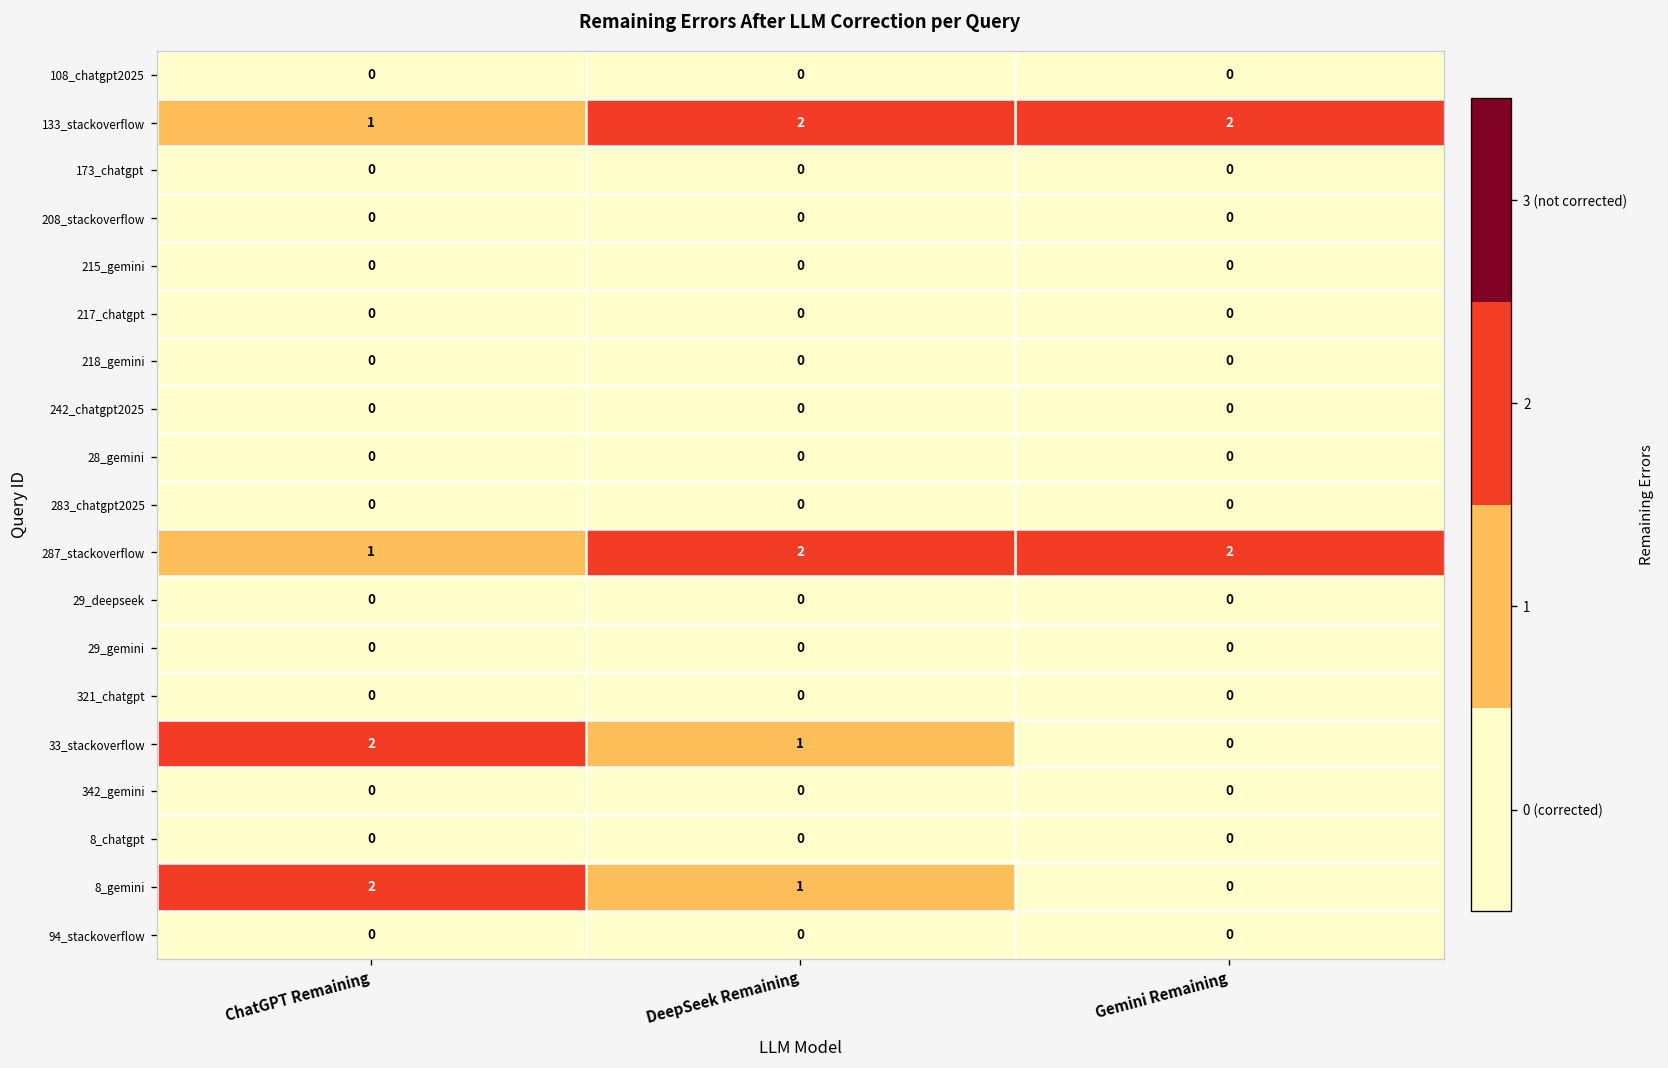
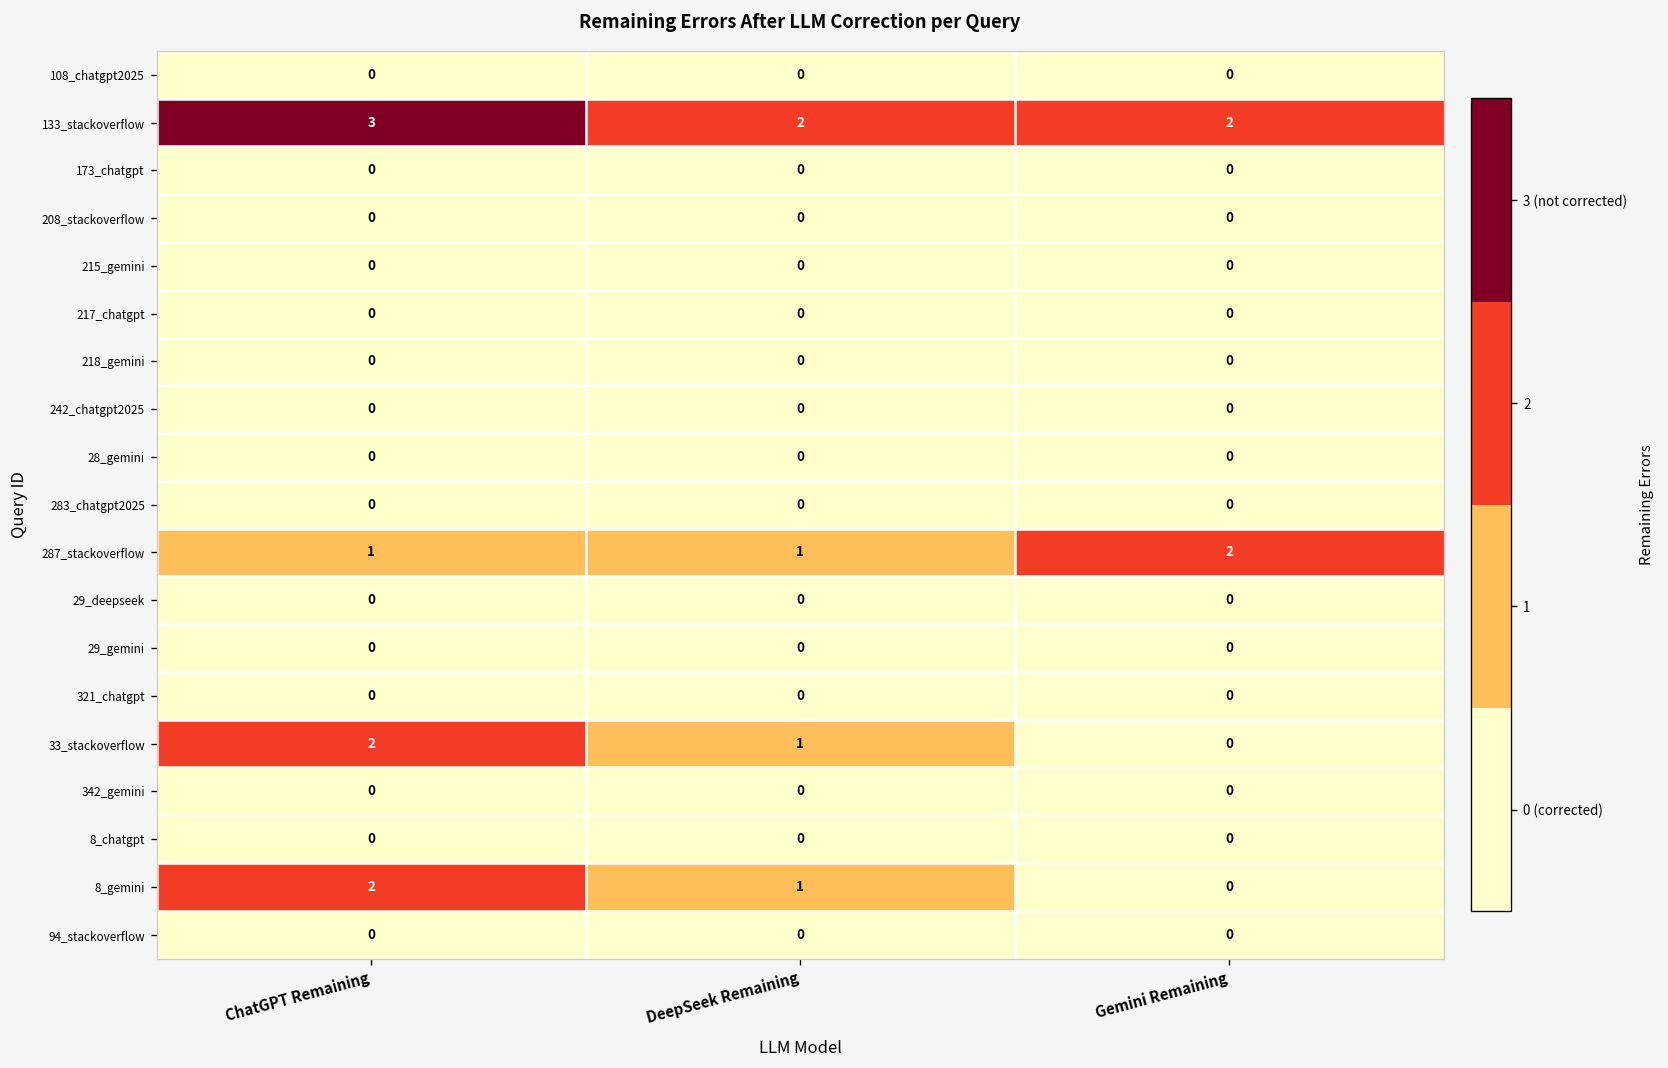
  {
    "108_chatgpt2025": {
      "ChatGPT Remaining": 0,
      "DeepSeek Remaining": 0,
      "Gemini Remaining": 0
    },
    "133_stackoverflow": {
-     "ChatGPT Remaining": 1,
+     "ChatGPT Remaining": 3,
      "DeepSeek Remaining": 2,
      "Gemini Remaining": 2
    },
    "173_chatgpt": {
      "ChatGPT Remaining": 0,
      "DeepSeek Remaining": 0,
      "Gemini Remaining": 0
    },
    "208_stackoverflow": {
      "ChatGPT Remaining": 0,
      "DeepSeek Remaining": 0,
      "Gemini Remaining": 0
    },
    "215_gemini": {
      "ChatGPT Remaining": 0,
      "DeepSeek Remaining": 0,
      "Gemini Remaining": 0
    },
    "217_chatgpt": {
      "ChatGPT Remaining": 0,
      "DeepSeek Remaining": 0,
      "Gemini Remaining": 0
    },
    "218_gemini": {
      "ChatGPT Remaining": 0,
      "DeepSeek Remaining": 0,
      "Gemini Remaining": 0
    },
    "242_chatgpt2025": {
      "ChatGPT Remaining": 0,
      "DeepSeek Remaining": 0,
      "Gemini Remaining": 0
    },
    "28_gemini": {
      "ChatGPT Remaining": 0,
      "DeepSeek Remaining": 0,
      "Gemini Remaining": 0
    },
    "283_chatgpt2025": {
      "ChatGPT Remaining": 0,
      "DeepSeek Remaining": 0,
      "Gemini Remaining": 0
    },
    "287_stackoverflow": {
      "ChatGPT Remaining": 1,
-     "DeepSeek Remaining": 2,
+     "DeepSeek Remaining": 1,
      "Gemini Remaining": 2
    },
    "29_deepseek": {
      "ChatGPT Remaining": 0,
      "DeepSeek Remaining": 0,
      "Gemini Remaining": 0
    },
    "29_gemini": {
      "ChatGPT Remaining": 0,
      "DeepSeek Remaining": 0,
      "Gemini Remaining": 0
    },
    "321_chatgpt": {
      "ChatGPT Remaining": 0,
      "DeepSeek Remaining": 0,
      "Gemini Remaining": 0
    },
    "33_stackoverflow": {
      "ChatGPT Remaining": 2,
      "DeepSeek Remaining": 1,
      "Gemini Remaining": 0
    },
    "342_gemini": {
      "ChatGPT Remaining": 0,
      "DeepSeek Remaining": 0,
      "Gemini Remaining": 0
    },
    "8_chatgpt": {
      "ChatGPT Remaining": 0,
      "DeepSeek Remaining": 0,
      "Gemini Remaining": 0
    },
    "8_gemini": {
      "ChatGPT Remaining": 2,
      "DeepSeek Remaining": 1,
      "Gemini Remaining": 0
    },
    "94_stackoverflow": {
      "ChatGPT Remaining": 0,
      "DeepSeek Remaining": 0,
      "Gemini Remaining": 0
    }
  }
